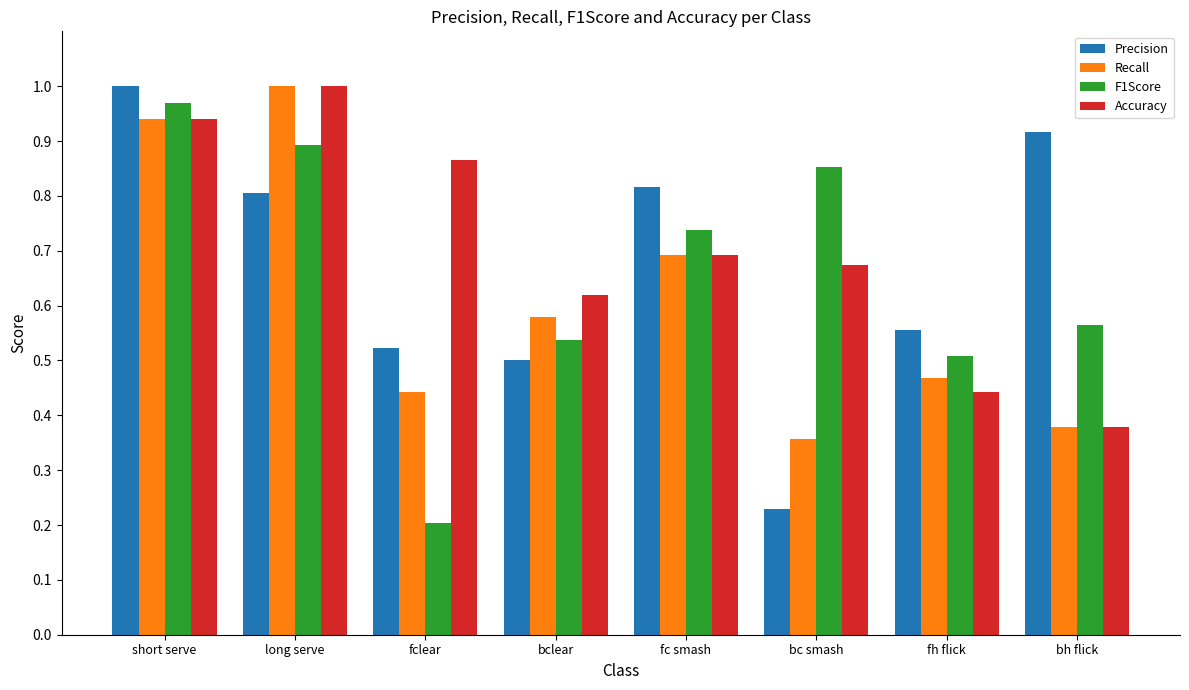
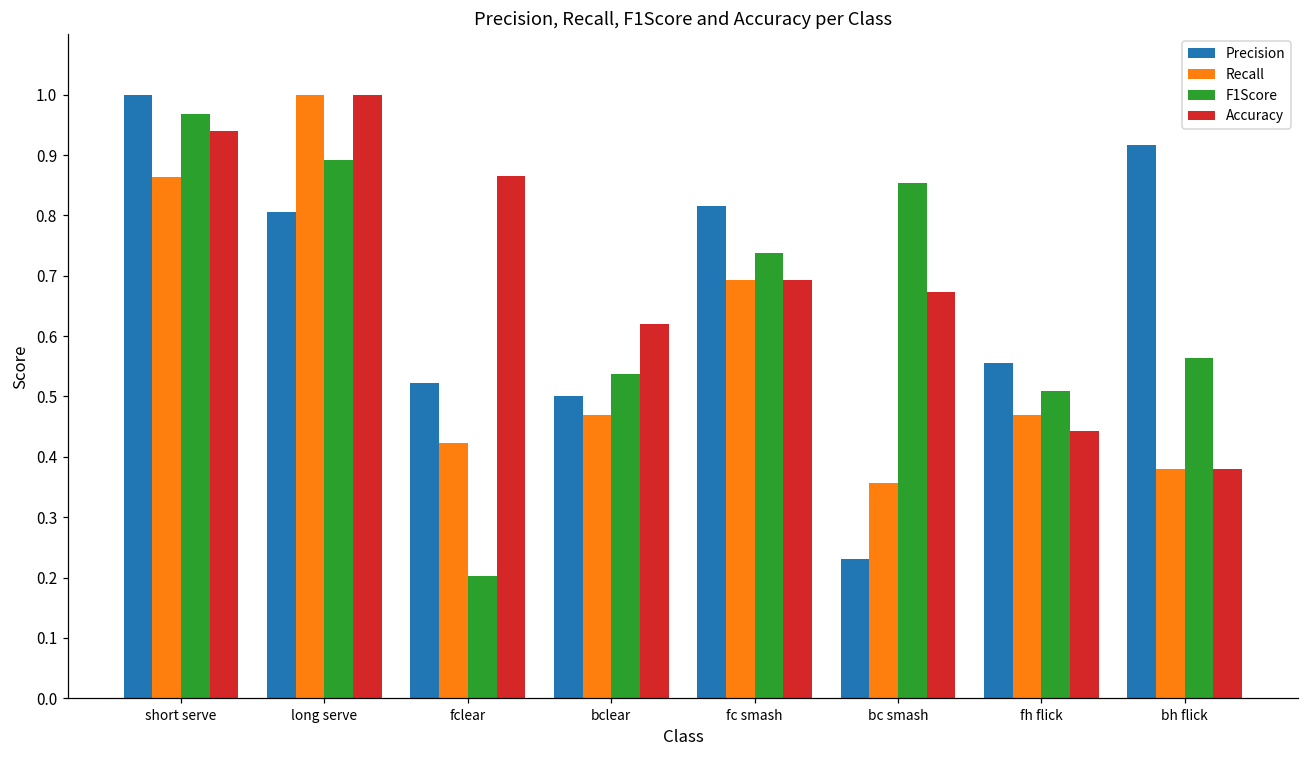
  {
    "Precision": {
      "short serve": 1.00,
      "long serve": 0.81,
      "fclear": 0.52,
      "bclear": 0.50,
      "fc smash": 0.82,
      "bc smash": 0.23,
      "fh flick": 0.56,
      "bh flick": 0.92
    },
    "Recall": {
-     "short serve": 0.94,
+     "short serve": 0.86,
      "long serve": 1.00,
-     "fclear": 0.44,
-     "bclear": 0.58,
+     "fclear": 0.42,
+     "bclear": 0.47,
      "fc smash": 0.69,
      "bc smash": 0.36,
      "fh flick": 0.47,
      "bh flick": 0.38
    },
    "F1Score": {
      "short serve": 0.97,
      "long serve": 0.89,
      "fclear": 0.20,
      "bclear": 0.54,
      "fc smash": 0.74,
      "bc smash": 0.85,
      "fh flick": 0.51,
      "bh flick": 0.56
    },
    "Accuracy": {
      "short serve": 0.94,
      "long serve": 1.00,
      "fclear": 0.86,
      "bclear": 0.62,
      "fc smash": 0.69,
      "bc smash": 0.67,
      "fh flick": 0.44,
      "bh flick": 0.38
    }
  }
